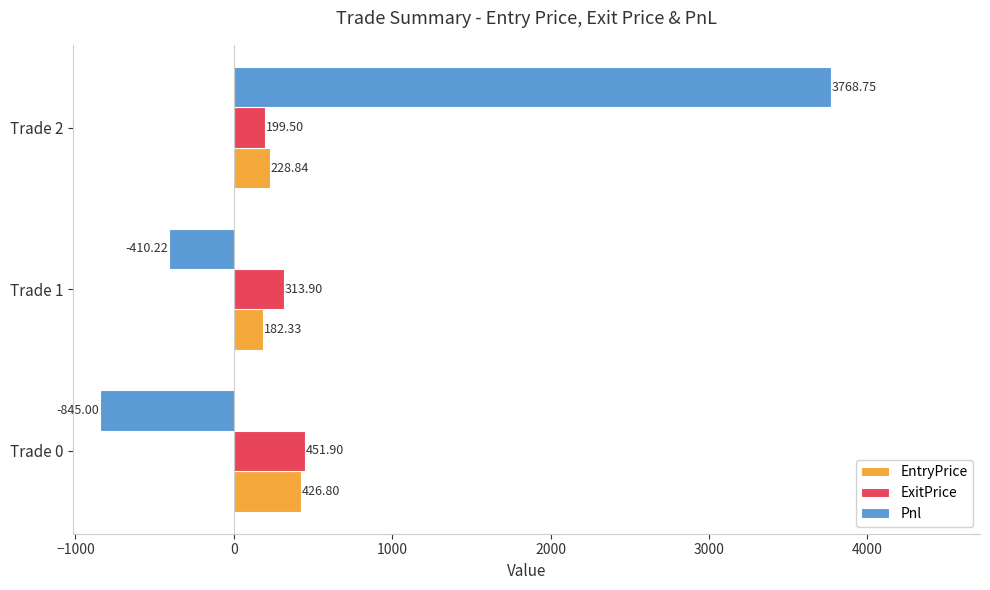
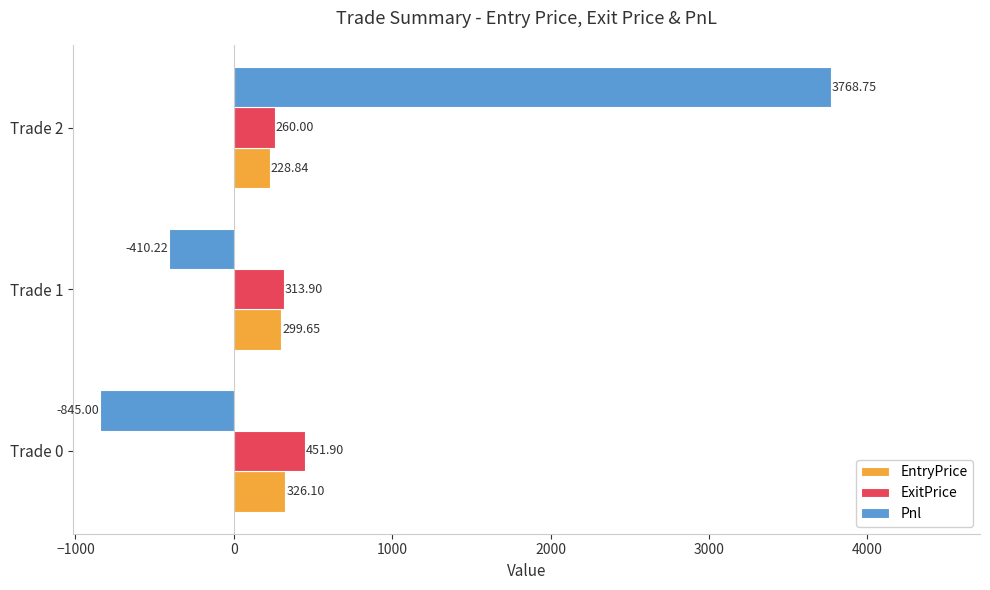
  {
    "EntryPrice": {
      "Trade 2": 228.84,
-     "Trade 1": 182.33,
-     "Trade 0": 426.80
+     "Trade 1": 299.65,
+     "Trade 0": 326.10
    },
    "ExitPrice": {
-     "Trade 2": 199.50,
+     "Trade 2": 260.00,
      "Trade 1": 313.90,
      "Trade 0": 451.90
    },
    "Pnl": {
      "Trade 2": 3768.75,
      "Trade 1": -410.22,
      "Trade 0": -845.00
    }
  }
